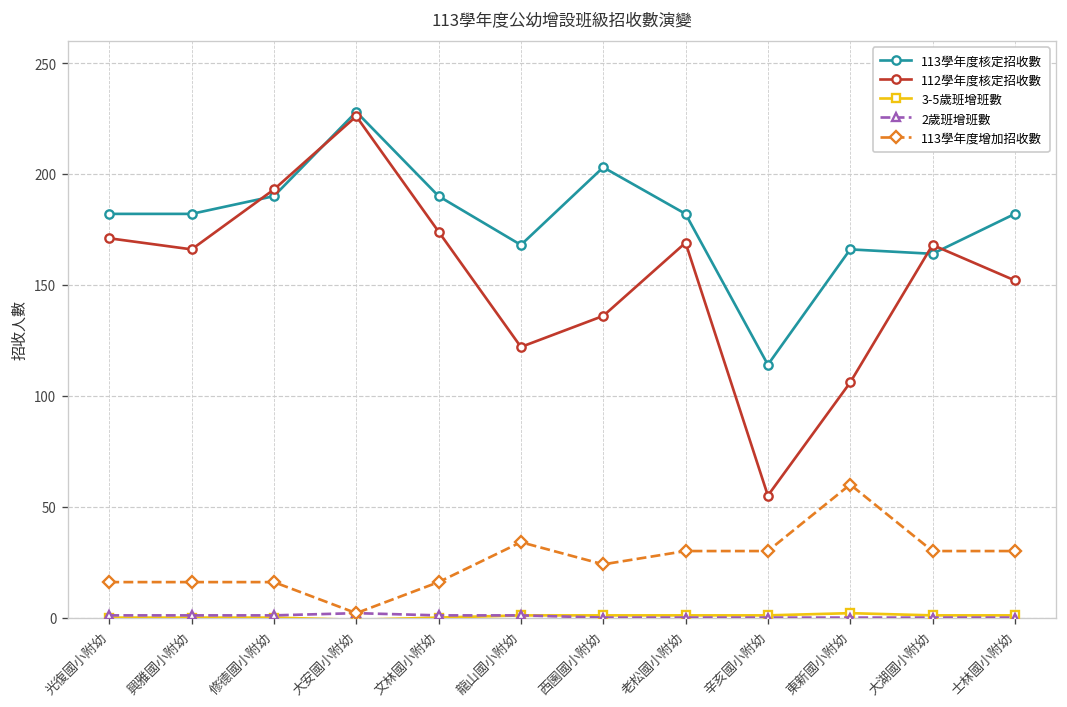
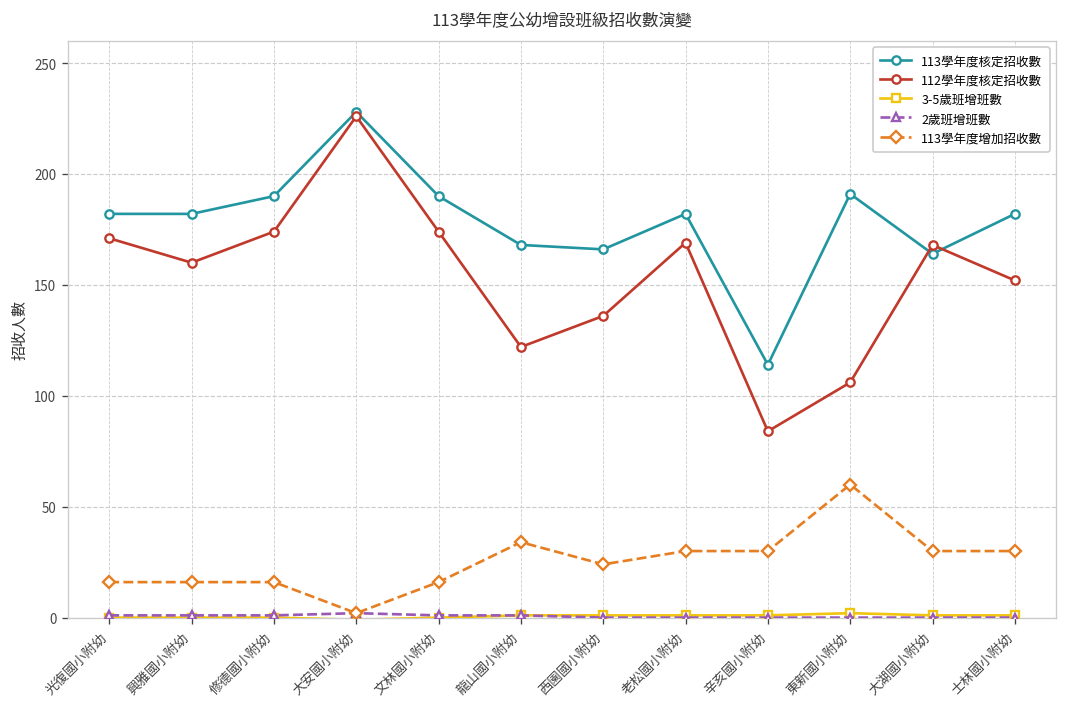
  {
    "113學年度核定招收數": {
      "光復國小附幼": 182,
      "興雅國小附幼": 182,
      "修德國小附幼": 190,
      "大安國小附幼": 228,
      "文林國小附幼": 190,
      "龍山國小附幼": 168,
-     "西園國小附幼": 203,
+     "西園國小附幼": 166,
      "老松國小附幼": 182,
      "辛亥國小附幼": 114,
-     "東新國小附幼": 166,
+     "東新國小附幼": 191,
      "大湖國小附幼": 164,
      "士林國小附幼": 182
    },
    "112學年度核定招收數": {
      "光復國小附幼": 171,
-     "興雅國小附幼": 166,
-     "修德國小附幼": 193,
+     "興雅國小附幼": 160,
+     "修德國小附幼": 174,
      "大安國小附幼": 226,
      "文林國小附幼": 174,
      "龍山國小附幼": 122,
      "西園國小附幼": 136,
      "老松國小附幼": 169,
-     "辛亥國小附幼": 55,
+     "辛亥國小附幼": 84,
      "東新國小附幼": 106,
      "大湖國小附幼": 168,
      "士林國小附幼": 152
    },
    "3-5歲班增班數": {
      "大安國小附幼": -1,
      "東新國小附幼": 2
    },
    "2歲班增班數": {
      "東新國小附幼": 0
    },
    "113學年度增加招收數": {
      "光復國小附幼": 16,
      "興雅國小附幼": 16,
      "修德國小附幼": 16,
      "文林國小附幼": 16,
      "龍山國小附幼": 34,
      "西園國小附幼": 24,
      "老松國小附幼": 30,
      "辛亥國小附幼": 30,
      "東新國小附幼": 60,
      "大湖國小附幼": 30,
      "士林國小附幼": 30
    }
  }
